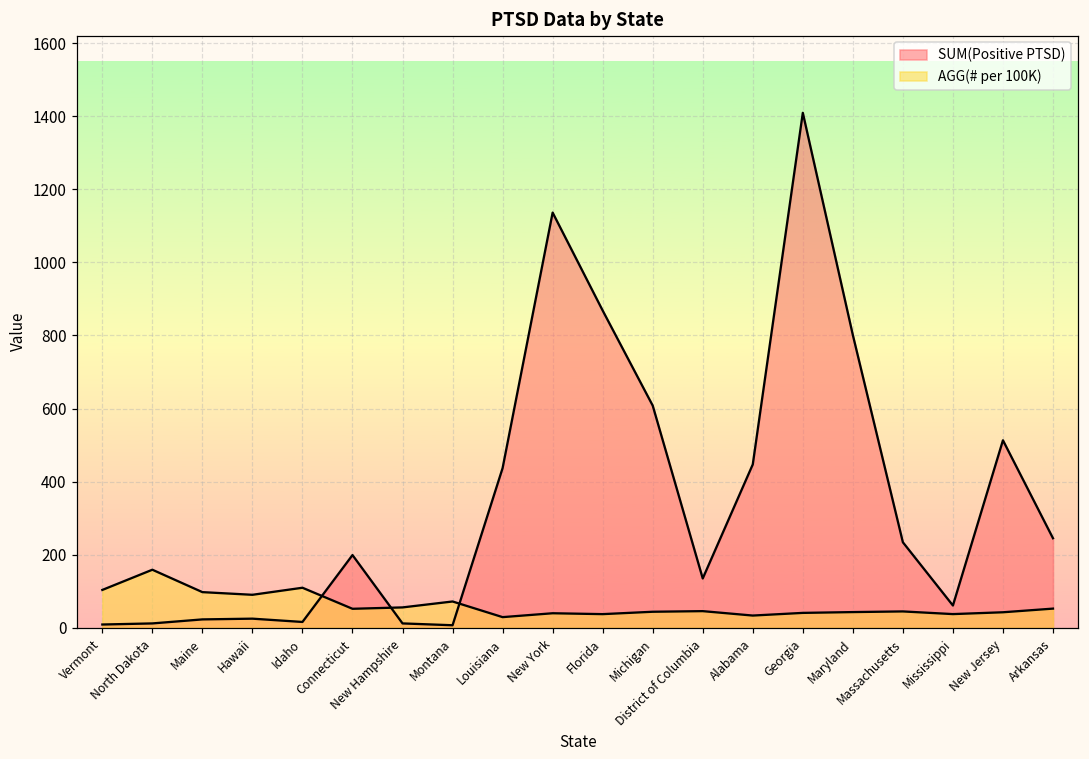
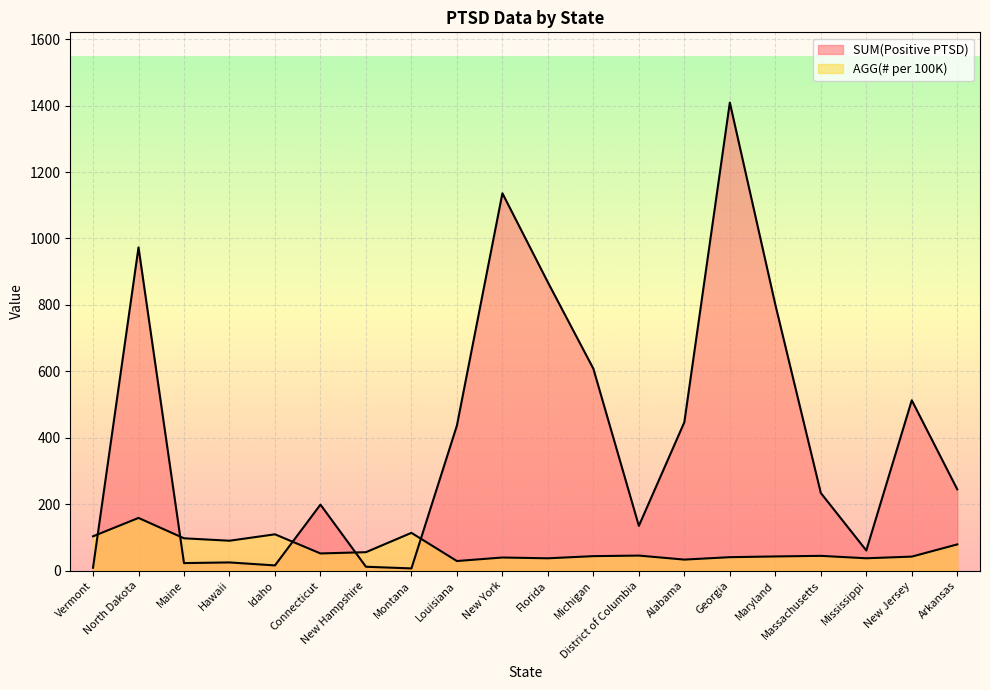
  {
    "SUM(Positive PTSD)": {
      "Vermont": 10,
-     "North Dakota": 10,
+     "North Dakota": 970,
      "Maine": 20,
      "Hawaii": 30,
      "Idaho": 20,
      "Connecticut": 200,
      "New Hampshire": 10,
      "Montana": 10,
      "Louisiana": 440,
      "New York": 1140,
      "Florida": 870,
      "Michigan": 610,
      "District of Columbia": 140,
      "Alabama": 450,
      "Georgia": 1410,
      "Maryland": 800,
      "Massachusetts": 230,
      "Mississippi": 60,
      "New Jersey": 510,
      "Arkansas": 250
    },
    "AGG(# per 100K)": {
      "Vermont": 100,
      "North Dakota": 160,
      "Maine": 100,
      "Hawaii": 90,
      "Idaho": 110,
      "Connecticut": 50,
      "New Hampshire": 60,
-     "Montana": 70,
+     "Montana": 110,
      "Louisiana": 30,
      "New York": 40,
      "Florida": 40,
      "Michigan": 40,
      "District of Columbia": 50,
      "Alabama": 30,
      "Georgia": 40,
      "Maryland": 40,
      "Massachusetts": 40,
      "Mississippi": 40,
      "New Jersey": 40,
-     "Arkansas": 50
+     "Arkansas": 80
    }
  }
